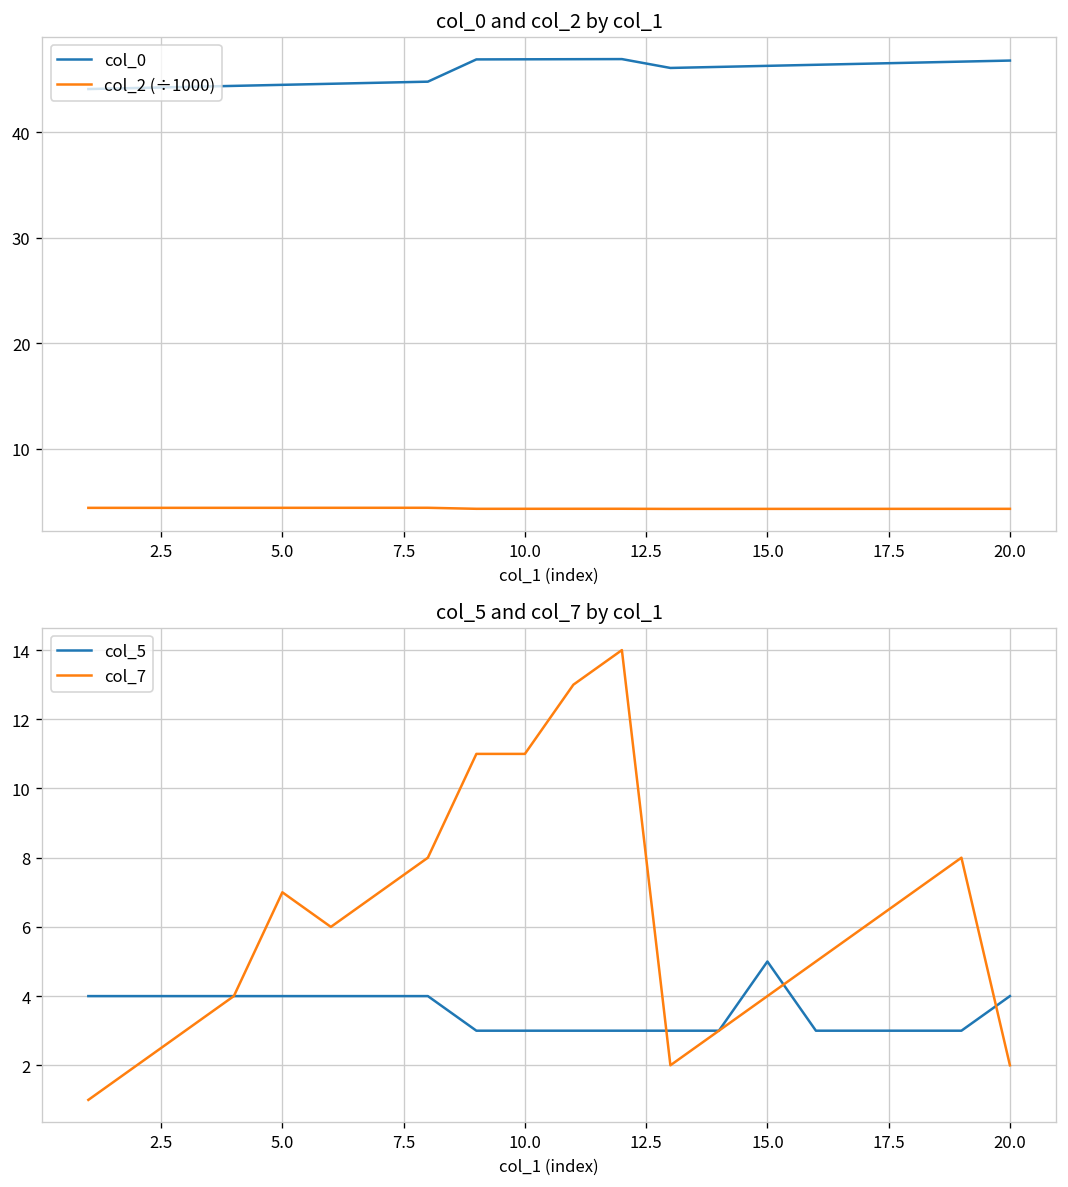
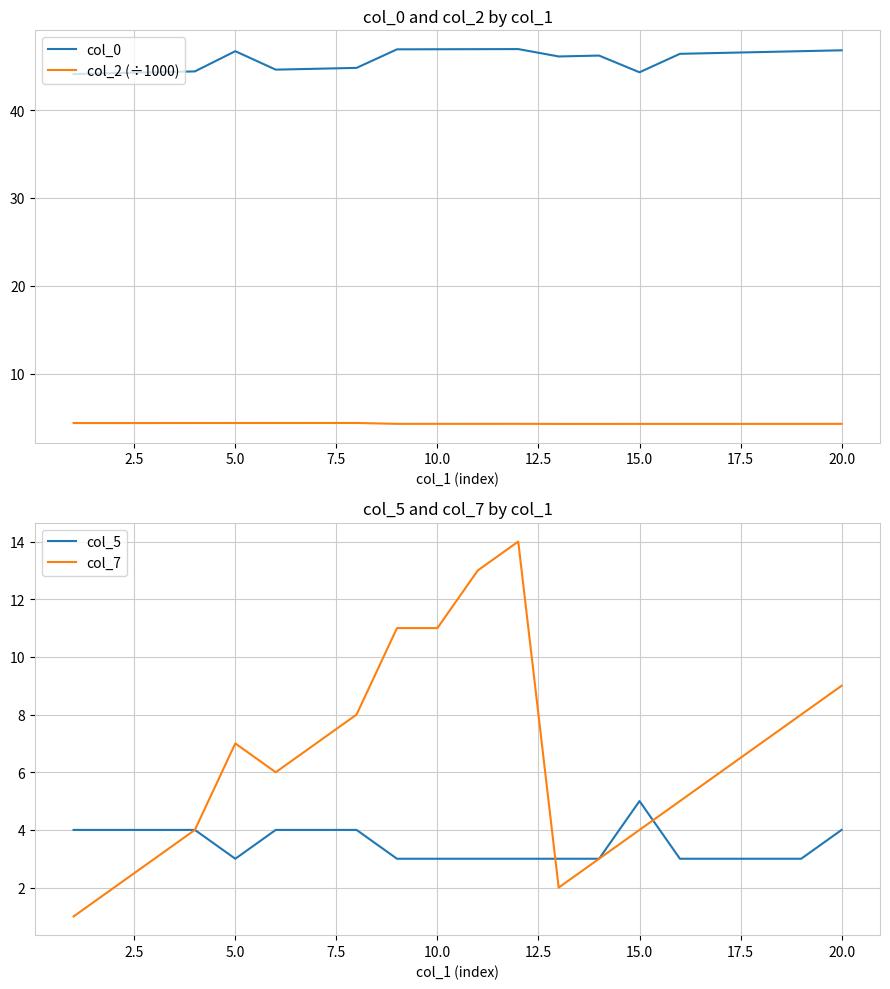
  {
    "col_0 and col_2 by col_1": {
      "col_0": {
-       "5.0": 45,
+       "5.0": 47,
        "10.0": 47,
-       "15.0": 46,
+       "15.0": 44,
        "20.0": 47
      },
      "col_2 (÷1000)": {
        "5.0": 4,
        "10.0": 4,
        "15.0": 4,
        "20.0": 4
      }
    },
    "col_5 and col_7 by col_1": {
      "col_5": {
-       "5.0": 4,
+       "5.0": 3,
        "10.0": 3,
        "15.0": 5,
        "20.0": 4
      },
      "col_7": {
        "5.0": 7,
        "10.0": 11,
        "15.0": 4,
-       "20.0": 2
+       "20.0": 9
      }
    }
  }
